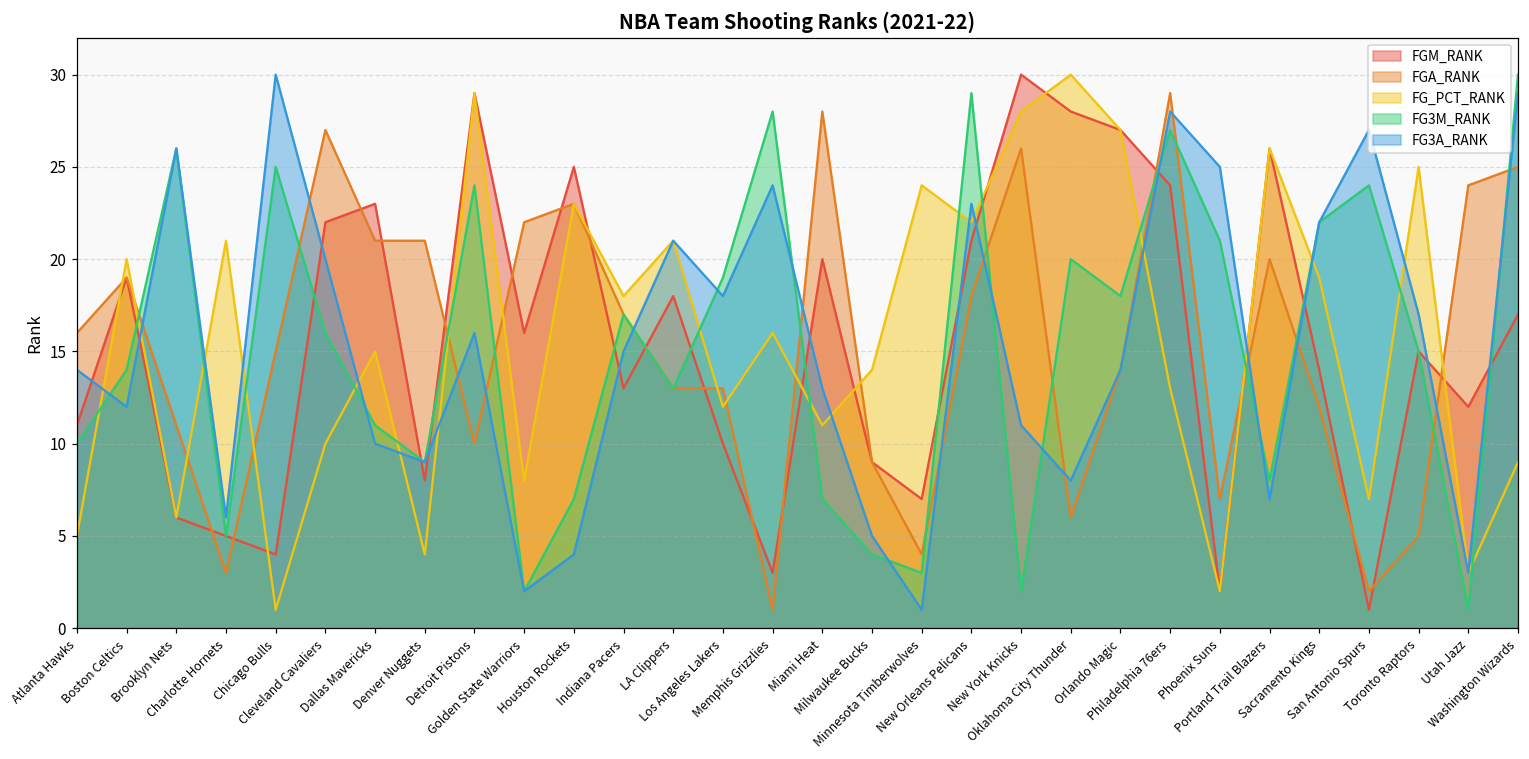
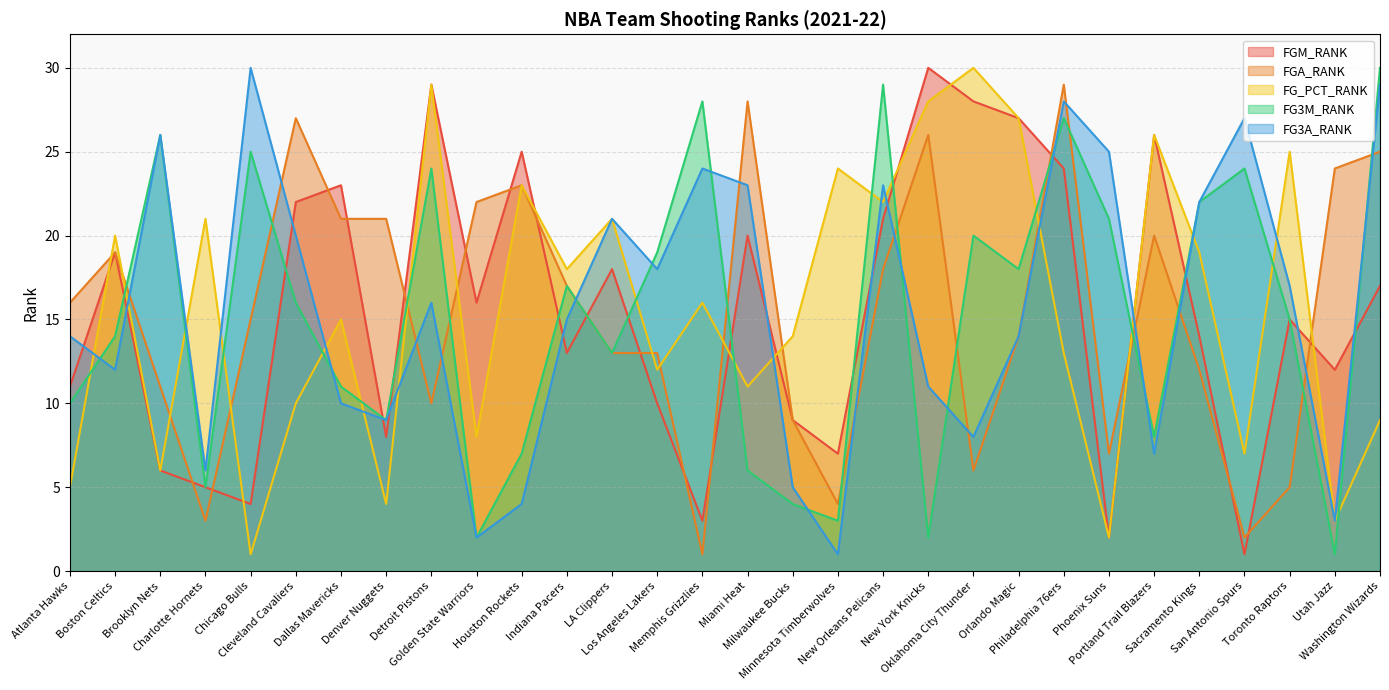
  {
    "FG3M_RANK": {
      "Atlanta Hawks": 10,
      "Boston Celtics": 14,
      "Chicago Bulls": 25,
      "Cleveland Cavaliers": 16,
      "Dallas Mavericks": 11,
      "Detroit Pistons": 24,
      "Houston Rockets": 7,
      "Los Angeles Lakers": 19,
      "Memphis Grizzlies": 28,
-     "Miami Heat": 7,
+     "Miami Heat": 6,
      "Milwaukee Bucks": 4,
      "Minnesota Timberwolves": 3,
      "New Orleans Pelicans": 29,
      "New York Knicks": 2,
      "Oklahoma City Thunder": 20,
      "Orlando Magic": 18,
      "Philadelphia 76ers": 27,
      "Phoenix Suns": 21,
      "Portland Trail Blazers": 8,
      "San Antonio Spurs": 24,
      "Utah Jazz": 1,
      "Washington Wizards": 30
    },
    "FG3A_RANK": {
      "Atlanta Hawks": 14,
      "Boston Celtics": 12,
      "Charlotte Hornets": 6,
      "Chicago Bulls": 30,
      "Cleveland Cavaliers": 20,
      "Dallas Mavericks": 10,
      "Detroit Pistons": 16,
      "Houston Rockets": 4,
      "Indiana Pacers": 15,
      "Los Angeles Lakers": 18,
      "Memphis Grizzlies": 24,
-     "Miami Heat": 13,
+     "Miami Heat": 23,
      "Milwaukee Bucks": 5,
      "Minnesota Timberwolves": 1,
      "New Orleans Pelicans": 23,
      "New York Knicks": 11,
      "Oklahoma City Thunder": 8,
      "Philadelphia 76ers": 28,
      "Phoenix Suns": 25,
      "Portland Trail Blazers": 7,
      "Toronto Raptors": 17,
      "Washington Wizards": 29
    }
  }
